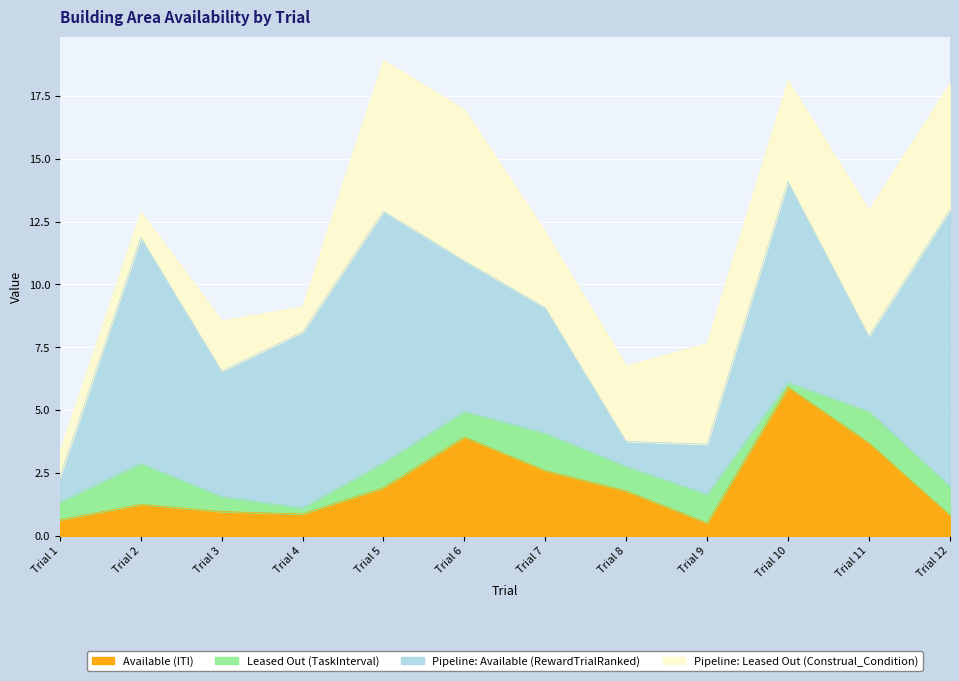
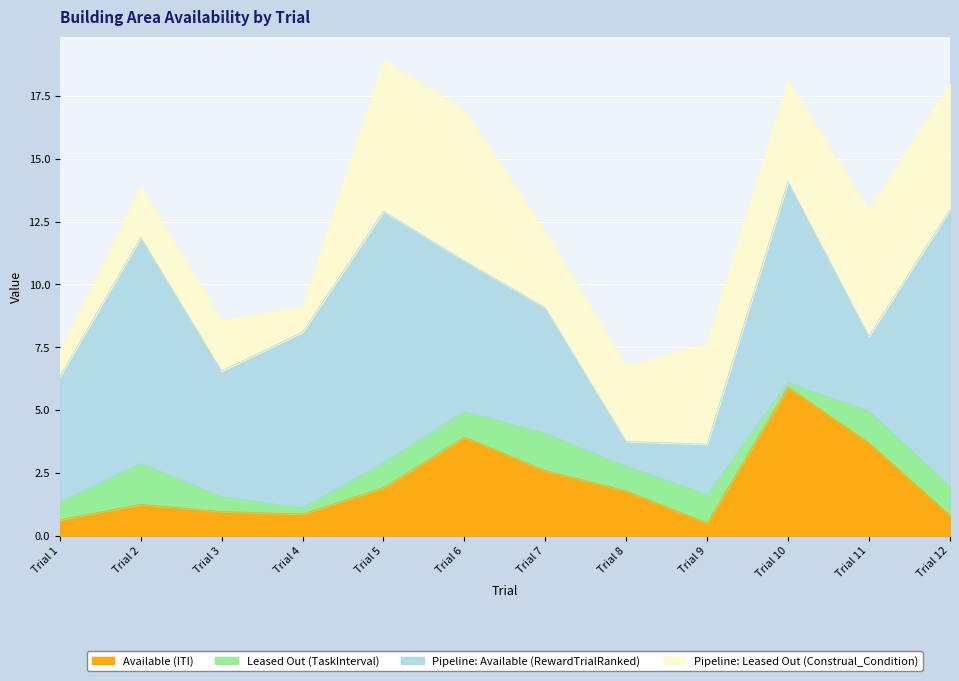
  {
    "Available (ITI)": {
      "Trial 1": 0.6,
      "Trial 2": 1.3,
      "Trial 3": 1,
      "Trial 4": 0.9,
      "Trial 5": 2,
      "Trial 6": 4,
      "Trial 7": 2.6,
      "Trial 8": 1.8,
      "Trial 9": 0.5,
      "Trial 10": 6,
      "Trial 11": 3.7,
      "Trial 12": 0.8
    },
    "Leased Out (TaskInterval)": {
      "Trial 1": 0.7,
      "Trial 2": 1.6,
      "Trial 3": 0.6,
      "Trial 4": 0.2,
      "Trial 5": 1,
      "Trial 6": 1,
      "Trial 7": 1.5,
      "Trial 8": 1,
      "Trial 9": 1.1,
      "Trial 10": 0.2,
      "Trial 11": 1.2,
      "Trial 12": 1.1
    },
    "Pipeline: Available (RewardTrialRanked)": {
-     "Trial 1": 1,
+     "Trial 1": 5,
      "Trial 2": 9,
      "Trial 3": 5,
      "Trial 4": 7,
      "Trial 5": 10,
      "Trial 6": 6,
      "Trial 7": 5,
      "Trial 8": 1,
      "Trial 9": 2,
      "Trial 10": 8,
      "Trial 11": 3,
      "Trial 12": 11
    },
    "Pipeline: Leased Out (Construal_Condition)": {
      "Trial 1": 1,
-     "Trial 2": 1,
+     "Trial 2": 2,
      "Trial 3": 2,
      "Trial 4": 1,
      "Trial 5": 6,
      "Trial 6": 6,
      "Trial 7": 3,
      "Trial 8": 3,
      "Trial 9": 4,
      "Trial 10": 4,
      "Trial 11": 5,
      "Trial 12": 5
    }
  }
